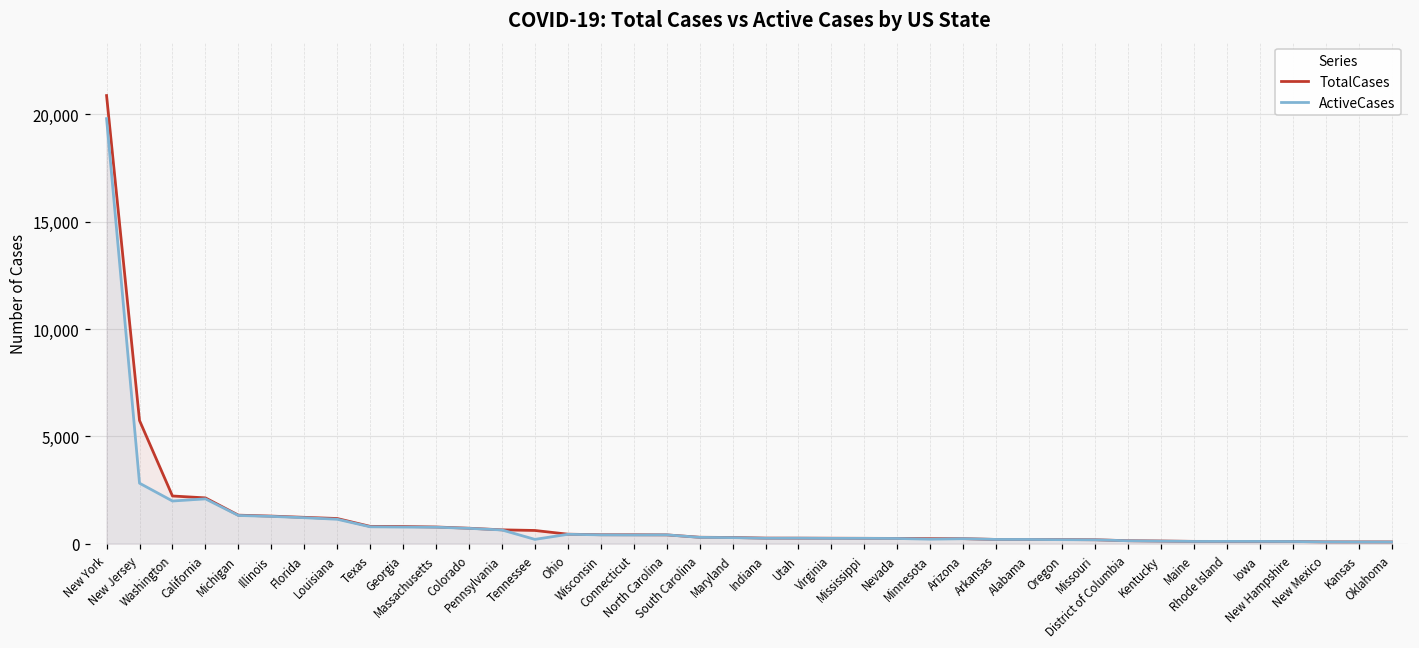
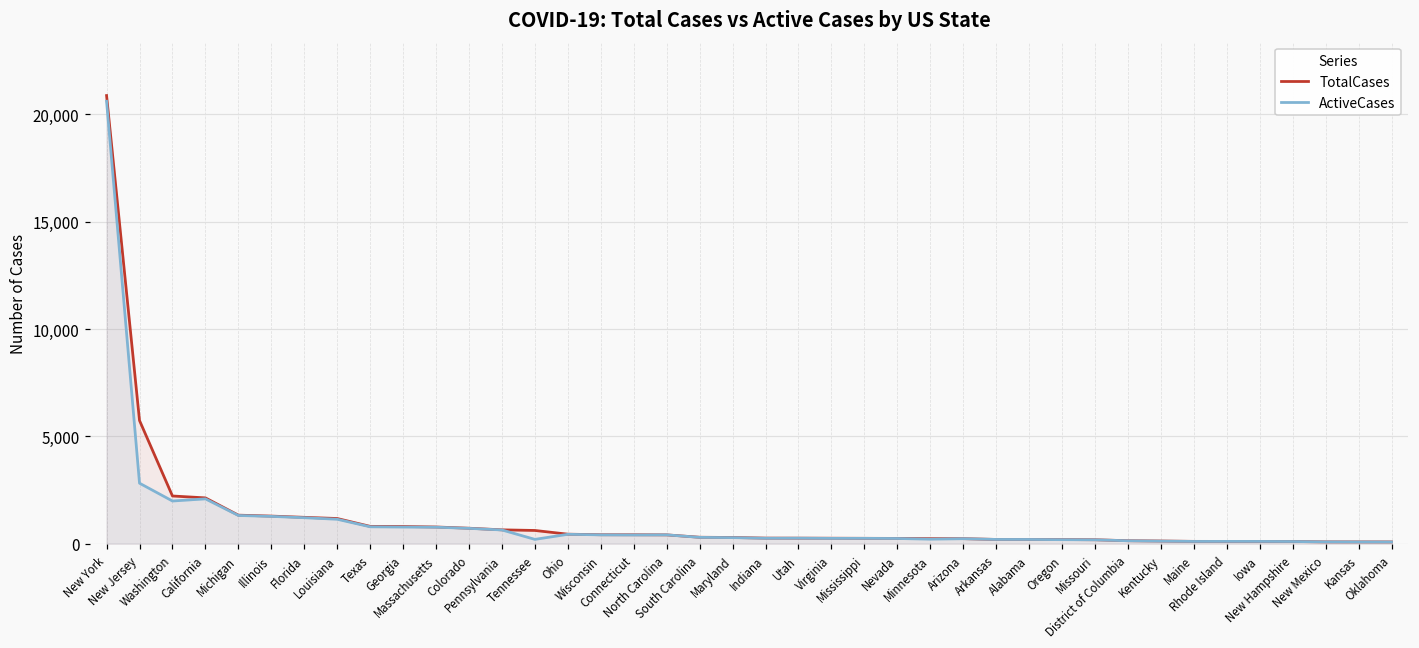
  {
    "TotalCases": {
      "New York": "20,900",
      "New Jersey": "5,700",
      "Washington": "2,200",
      "Tennessee": "600"
    },
    "ActiveCases": {
-     "New York": "19,800",
+     "New York": "20,600",
      "New Jersey": "2,800",
      "Washington": "2,000",
      "Tennessee": "200"
    }
  }
